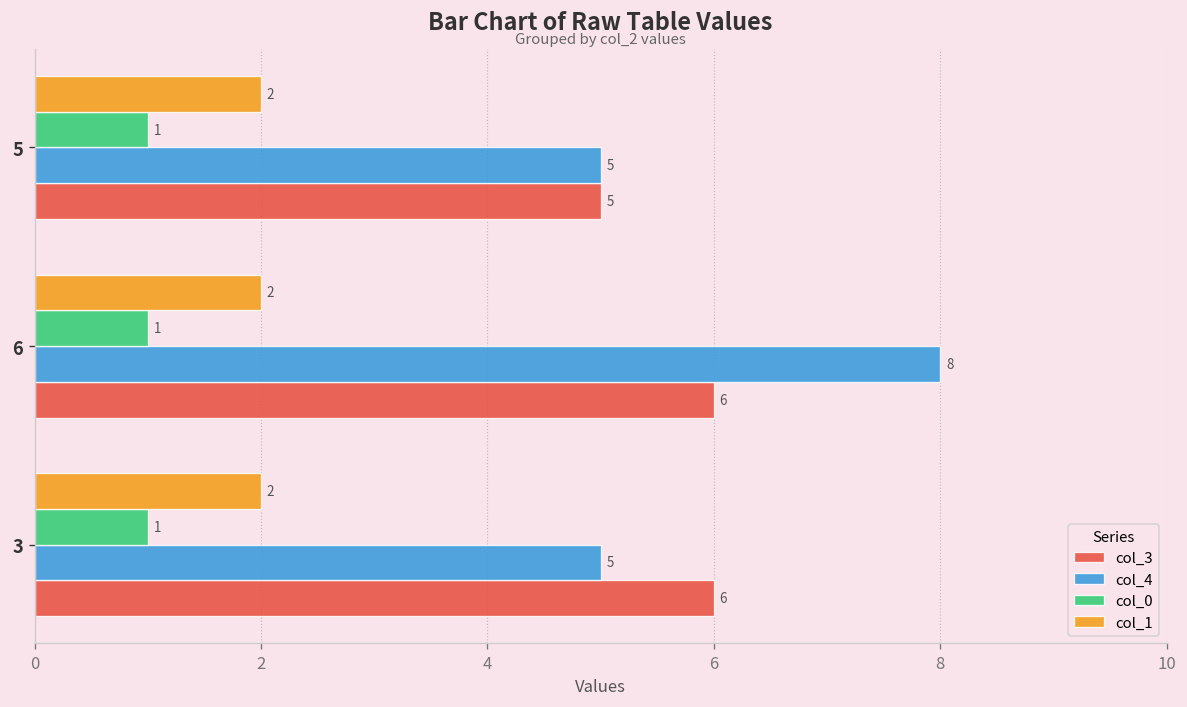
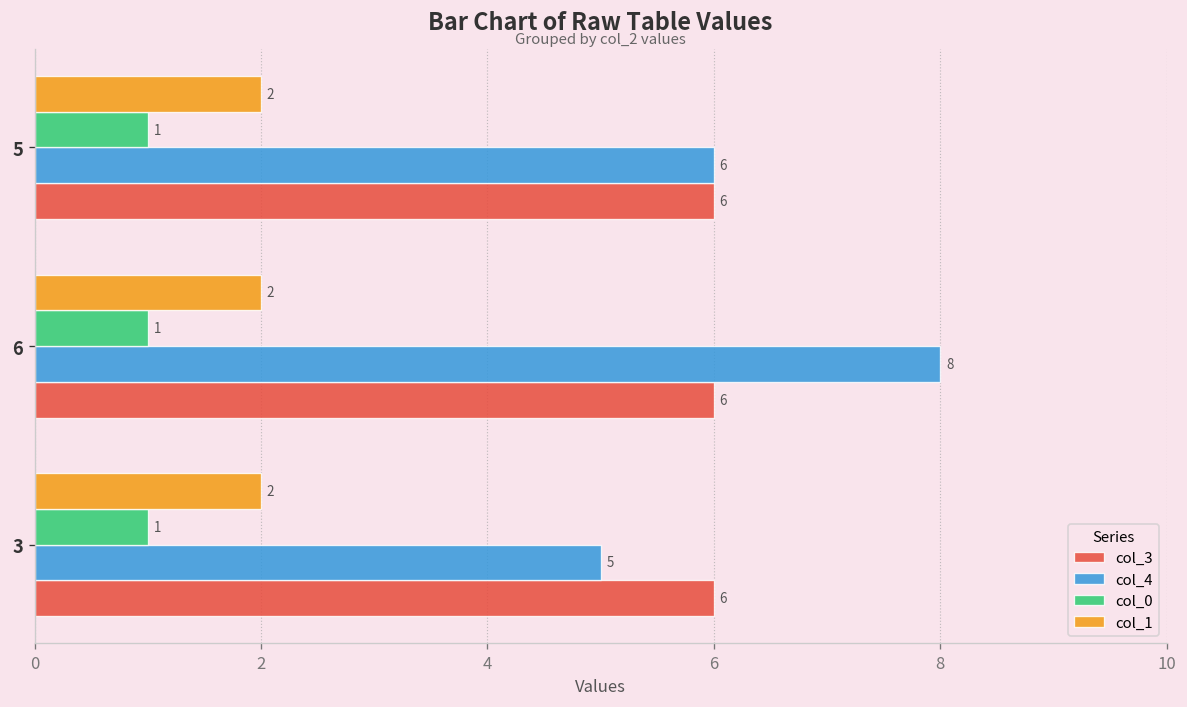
  {
    "col_3": {
-     "5": 5,
+     "5": 6,
      "6": 6,
      "3": 6
    },
    "col_4": {
-     "5": 5,
+     "5": 6,
      "6": 8,
      "3": 5
    },
    "col_0": {
      "5": 1,
      "6": 1,
      "3": 1
    },
    "col_1": {
      "5": 2,
      "6": 2,
      "3": 2
    }
  }
